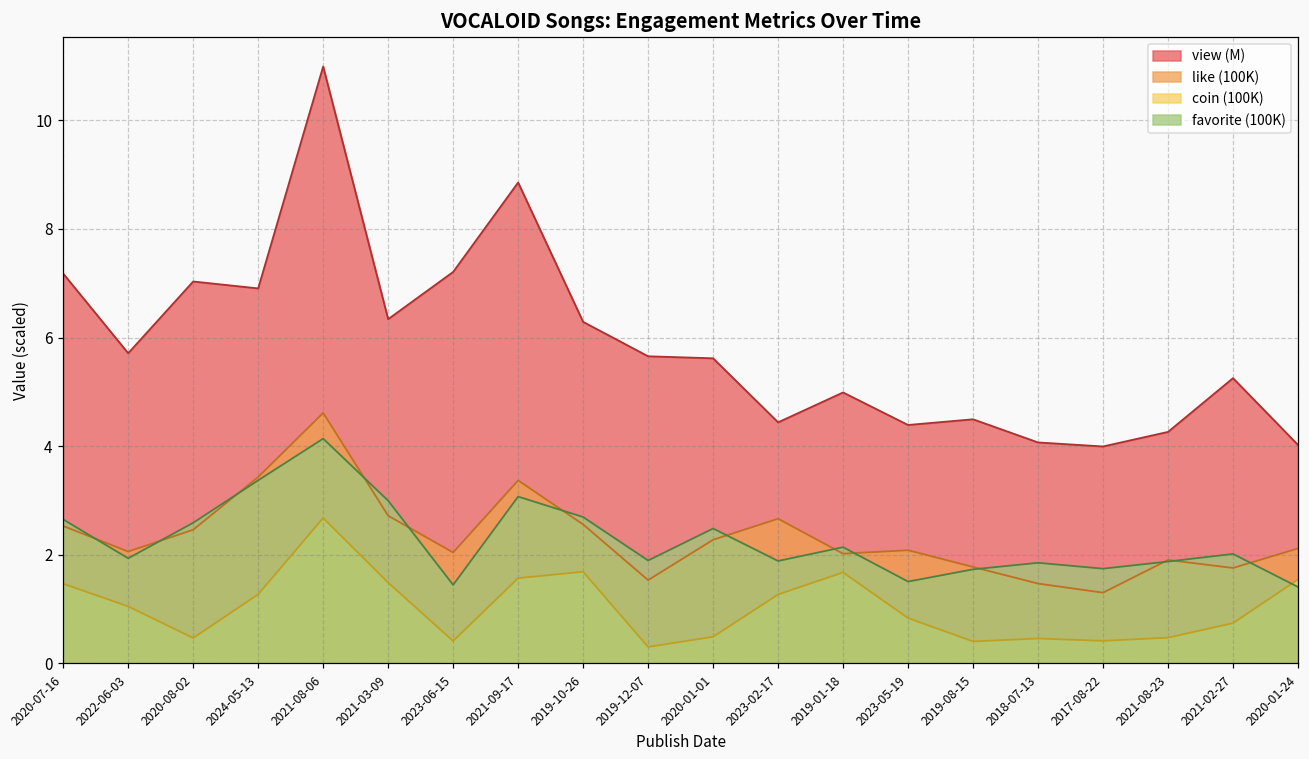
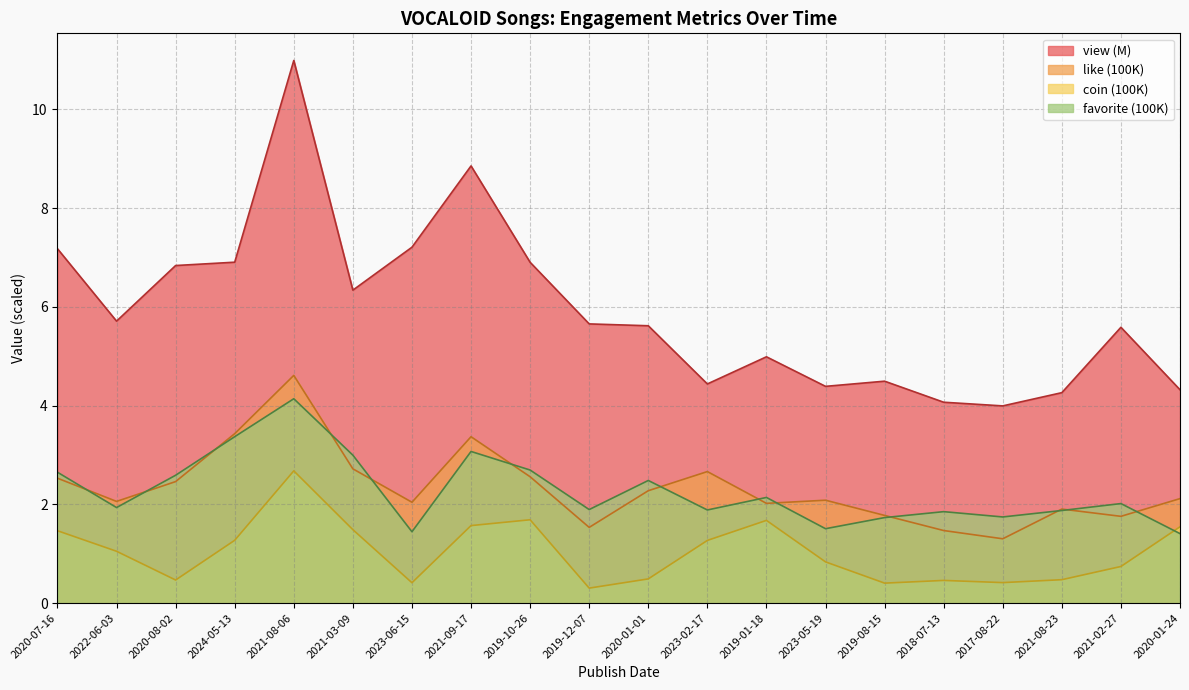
  {
    "view (M)": {
      "2020-07-16": 7.2,
      "2022-06-03": 5.7,
-     "2020-08-02": 7.0,
+     "2020-08-02": 6.8,
      "2024-05-13": 6.9,
      "2021-08-06": 11.0,
      "2021-03-09": 6.3,
      "2023-06-15": 7.2,
      "2021-09-17": 8.9,
-     "2019-10-26": 6.3,
+     "2019-10-26": 6.9,
      "2019-12-07": 5.7,
      "2020-01-01": 5.6,
      "2023-02-17": 4.4,
      "2019-01-18": 5.0,
      "2023-05-19": 4.4,
      "2019-08-15": 4.5,
      "2018-07-13": 4.1,
      "2017-08-22": 4.0,
      "2021-08-23": 4.3,
-     "2021-02-27": 5.3,
-     "2020-01-24": 4.0
+     "2021-02-27": 5.6,
+     "2020-01-24": 4.3
    },
    "favorite (100K)": {
      "2020-07-16": 2.7,
      "2022-06-03": 1.9,
      "2020-08-02": 2.6,
      "2024-05-13": 3.4,
      "2021-08-06": 4.1,
      "2021-03-09": 3.0,
      "2023-06-15": 1.4,
      "2021-09-17": 3.1,
      "2019-10-26": 2.7,
      "2019-12-07": 1.9,
      "2020-01-01": 2.5,
      "2023-02-17": 1.9,
      "2019-01-18": 2.1,
      "2023-05-19": 1.5,
      "2018-07-13": 1.9,
      "2017-08-22": 1.7,
      "2021-02-27": 2.0,
      "2020-01-24": 1.4
    }
  }
